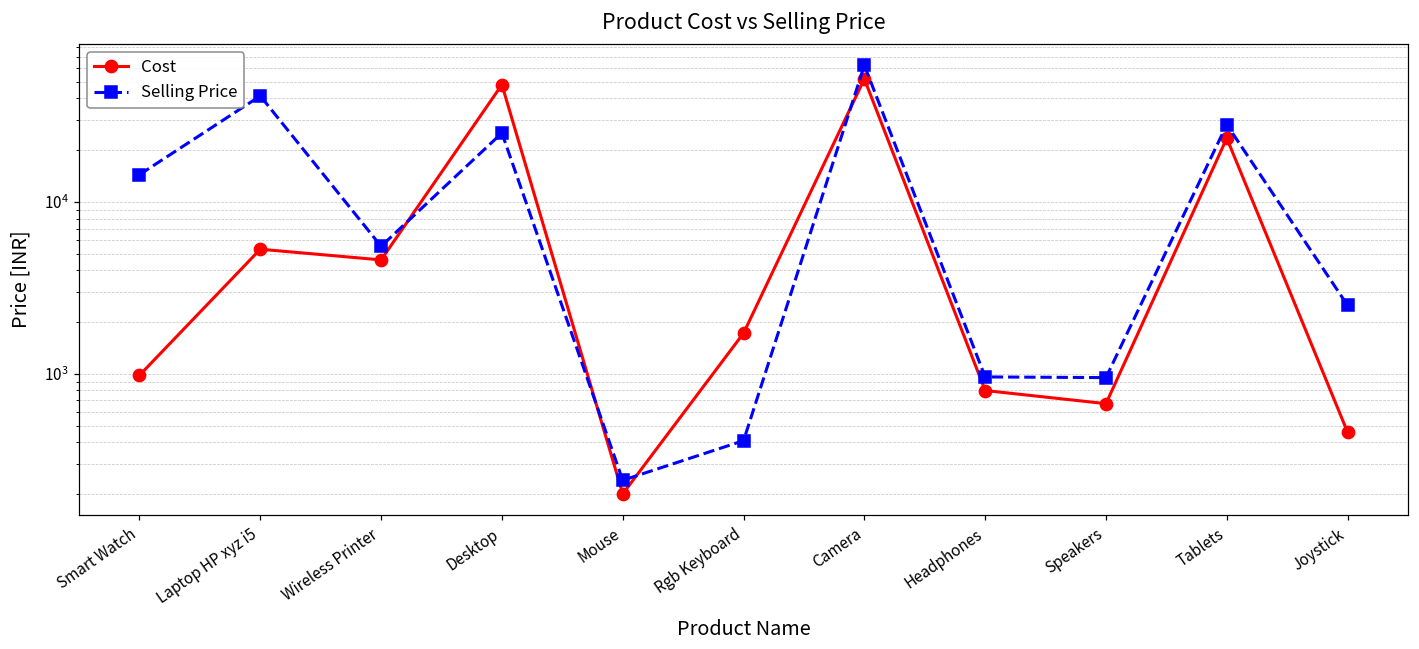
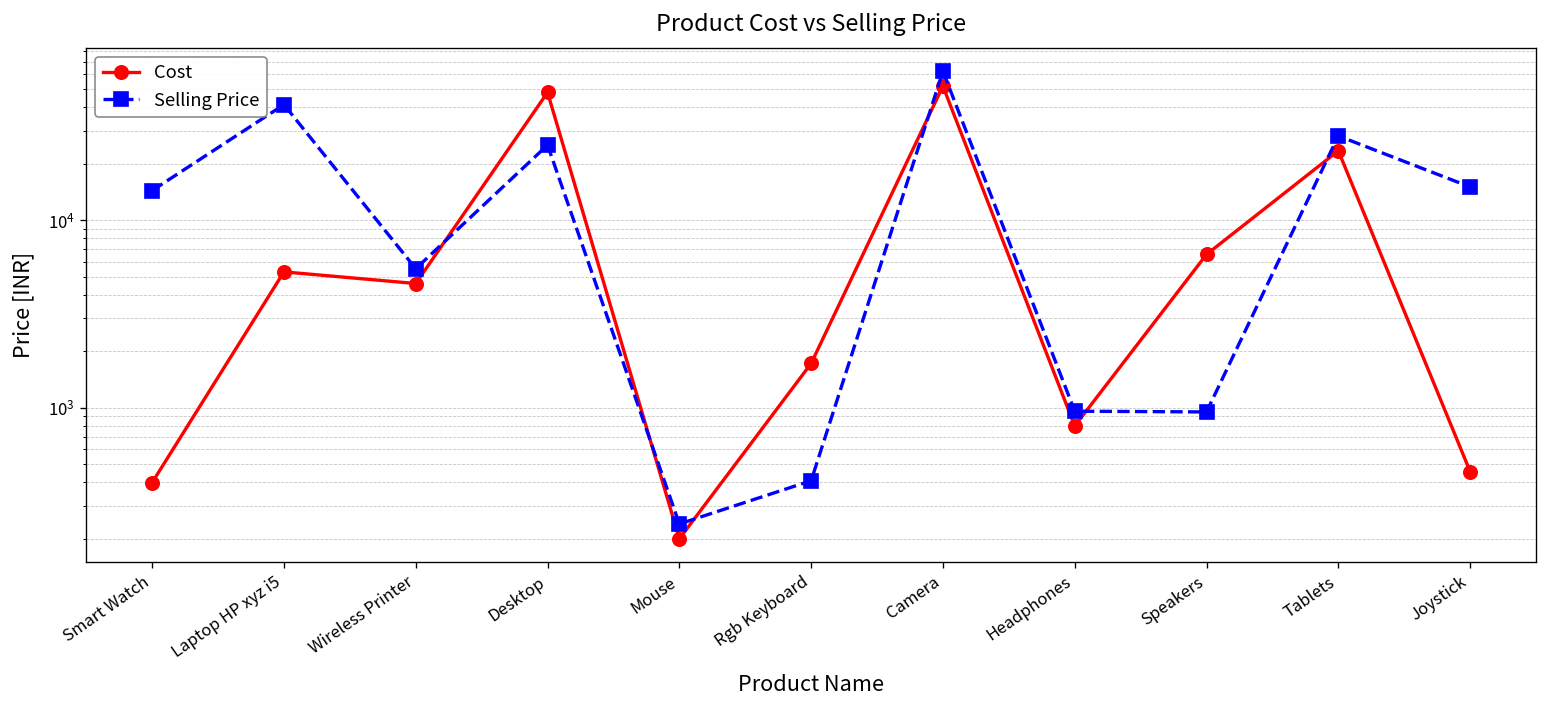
  {
    "Cost": {
-     "Smart Watch": 1000,
+     "Smart Watch": 400,
      "Laptop HP xyz i5": 5300,
      "Wireless Printer": 4600,
      "Desktop": 48000,
      "Mouse": 200,
      "Rgb Keyboard": 1700,
      "Camera": 52000,
      "Headphones": 800,
-     "Speakers": 670,
+     "Speakers": 6600,
      "Tablets": 24000,
      "Joystick": 460
    },
    "Selling Price": {
      "Smart Watch": 14000,
      "Laptop HP xyz i5": 41000,
      "Wireless Printer": 5500,
      "Desktop": 25000,
      "Mouse": 240,
      "Rgb Keyboard": 410,
      "Camera": 62000,
      "Headphones": 1000,
      "Speakers": 1000,
      "Tablets": 28000,
-     "Joystick": 2500
+     "Joystick": 15000
    }
  }
